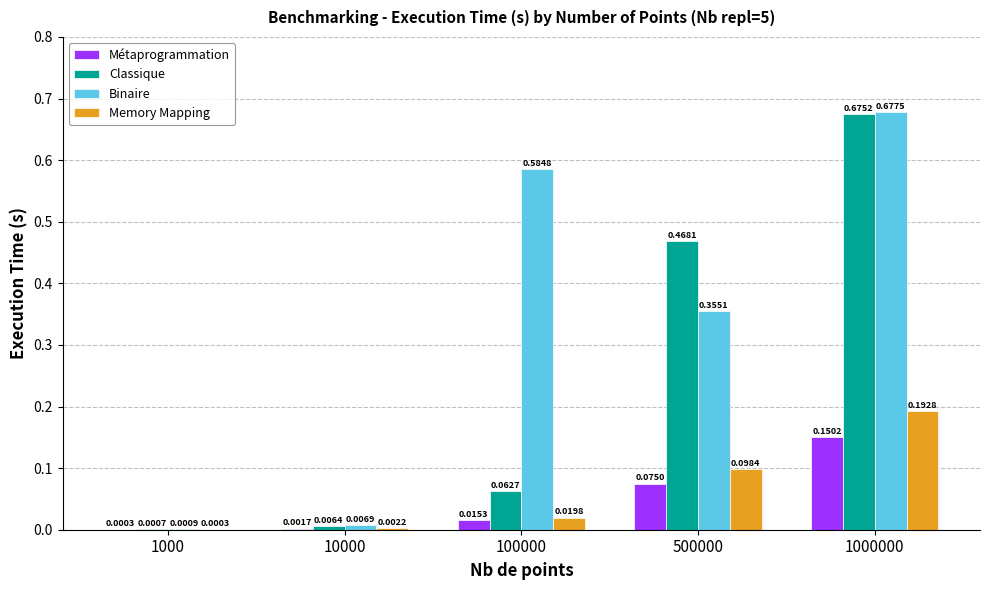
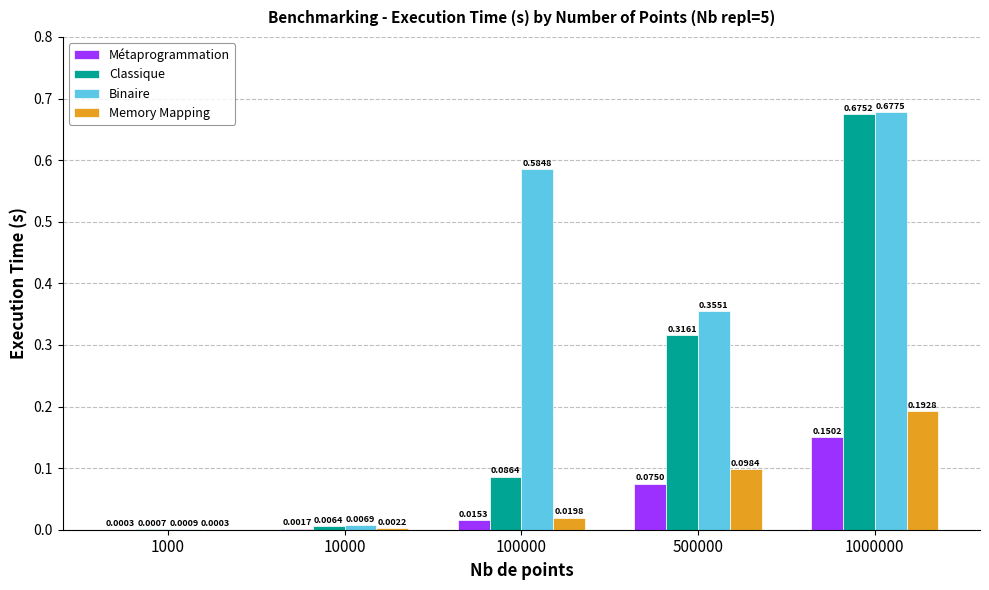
  {
    "Métaprogrammation": {
      "1000": 0.0003,
      "10000": 0.0017,
      "100000": 0.0153,
      "500000": 0.0750,
      "1000000": 0.1502
    },
    "Classique": {
      "1000": 0.0007,
      "10000": 0.0064,
-     "100000": 0.0627,
-     "500000": 0.4681,
+     "100000": 0.0864,
+     "500000": 0.3161,
      "1000000": 0.6752
    },
    "Binaire": {
      "1000": 0.0009,
      "10000": 0.0069,
      "100000": 0.5848,
      "500000": 0.3551,
      "1000000": 0.6775
    },
    "Memory Mapping": {
      "1000": 0.0003,
      "10000": 0.0022,
      "100000": 0.0198,
      "500000": 0.0984,
      "1000000": 0.1928
    }
  }
